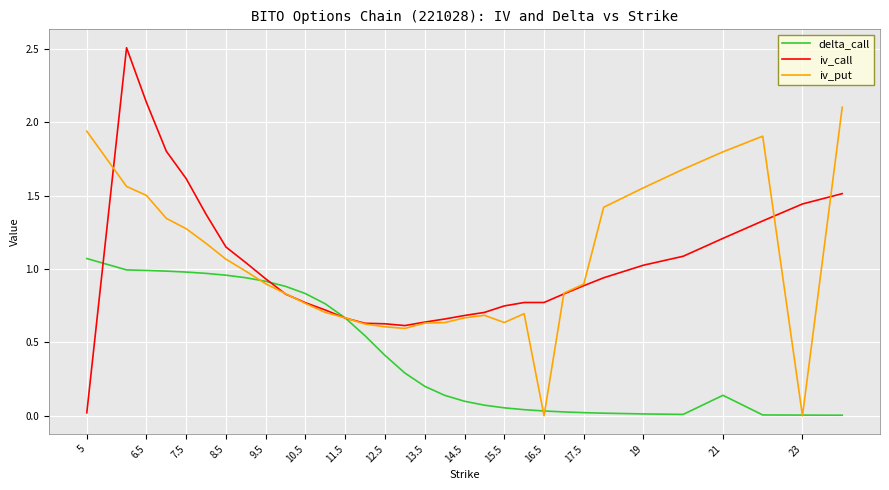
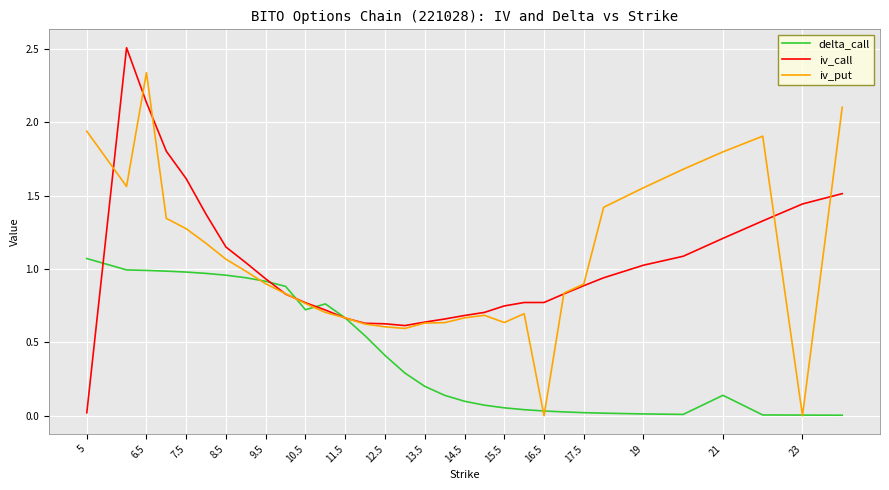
  {
    "delta_call": {
      "5": 1.07,
      "6.5": 0.99,
      "7.5": 0.98,
      "8.5": 0.96,
-     "10.5": 0.83,
+     "10.5": 0.72,
      "12.5": 0.41,
      "13.5": 0.20,
      "14.5": 0.10,
      "15.5": 0.05,
      "16.5": 0.03,
      "17.5": 0.02,
      "19": 0.01,
      "21": 0.14
    },
    "iv_call": {
      "5": 0.02,
      "6.5": 2.13,
      "7.5": 1.62,
      "8.5": 1.15,
      "12.5": 0.63,
      "15.5": 0.75,
      "16.5": 0.77,
      "19": 1.03,
      "21": 1.21,
      "23": 1.44
    },
    "iv_put": {
      "5": 1.94,
-     "6.5": 1.50,
+     "6.5": 2.34,
      "7.5": 1.27,
      "8.5": 1.07,
      "12.5": 0.61,
      "15.5": 0.64,
      "16.5": 0.00,
      "19": 1.55,
      "21": 1.80
    }
  }
